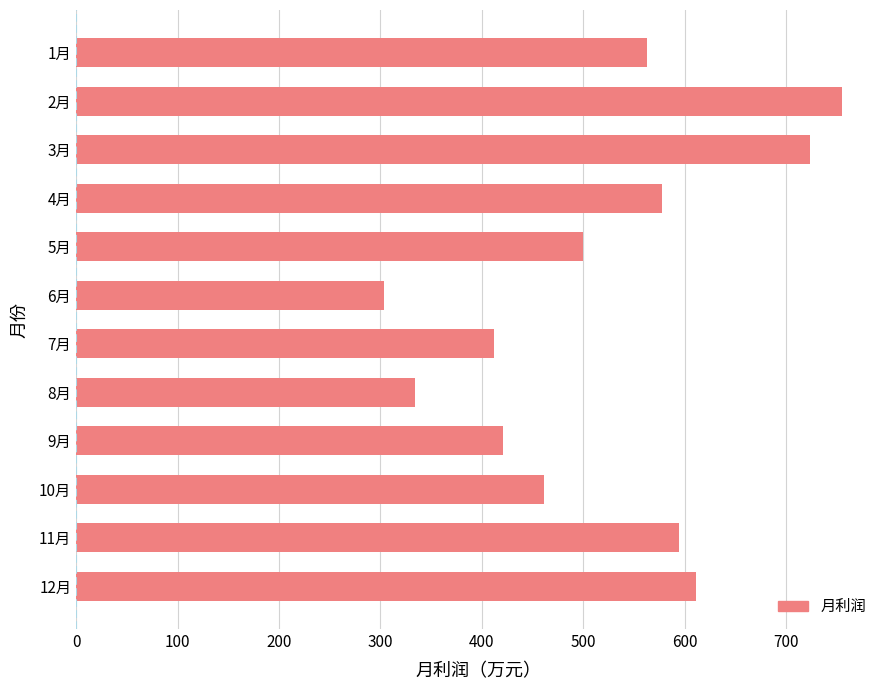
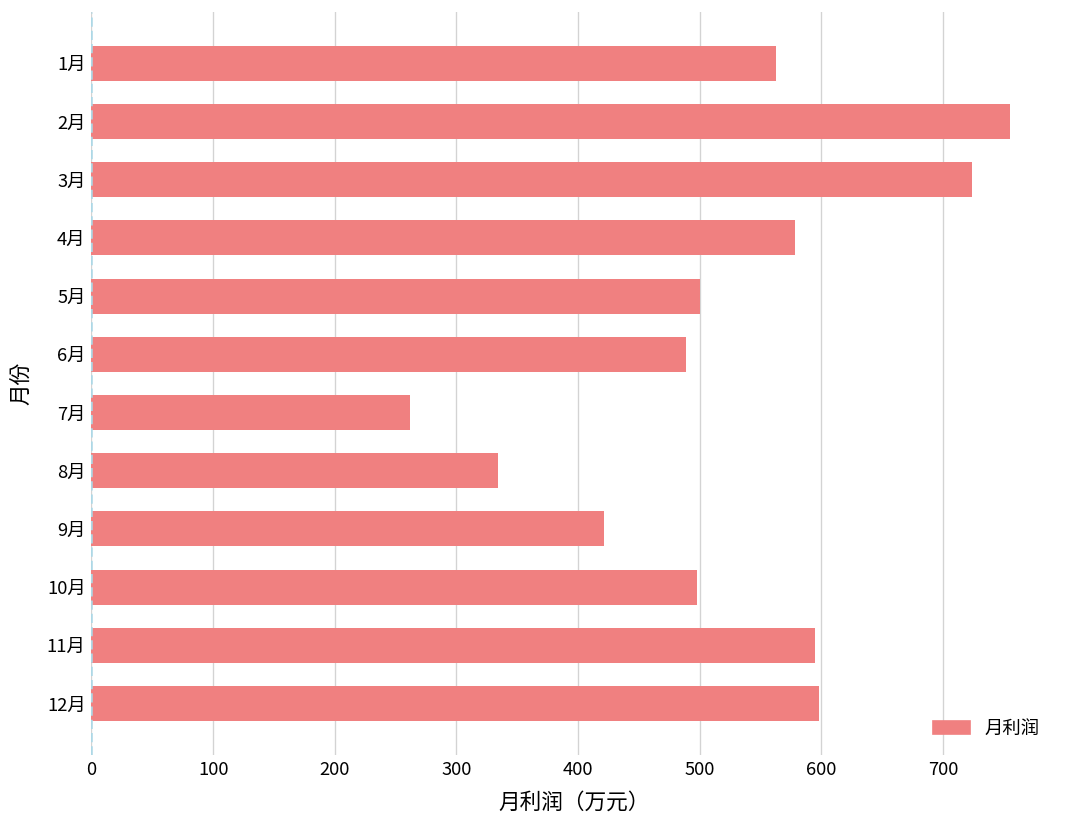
  {
    "1月": 563,
    "2月": 755,
    "3月": 724,
    "4月": 578,
    "5月": 500,
-   "6月": 304,
-   "7月": 412,
+   "6月": 489,
+   "7月": 262,
    "8月": 334,
    "9月": 421,
-   "10月": 461,
+   "10月": 498,
    "11月": 595,
-   "12月": 611
+   "12月": 598
  }
